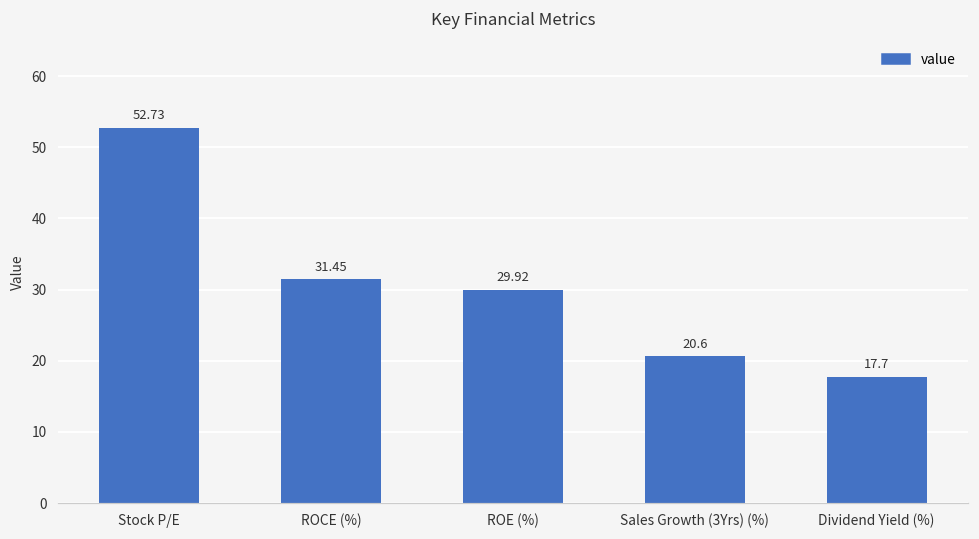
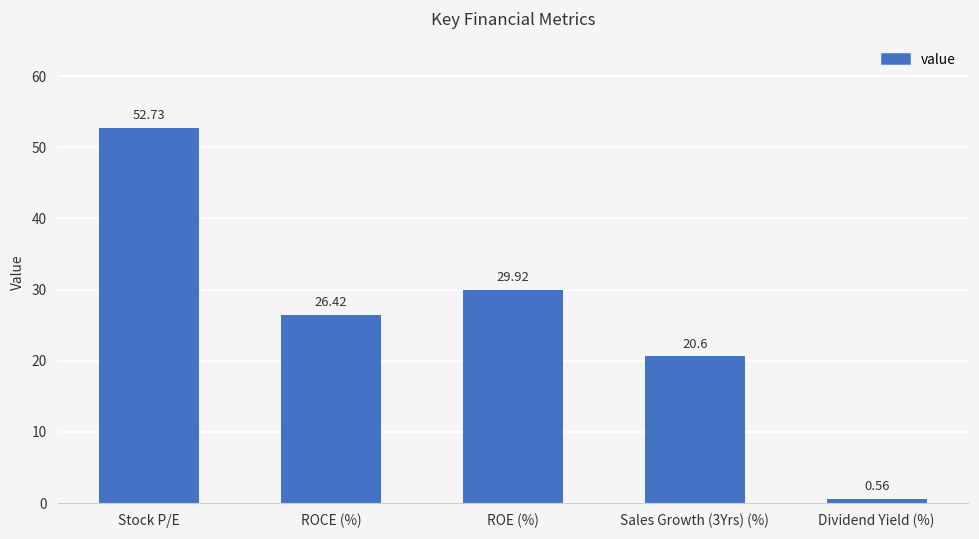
  {
    "Stock P/E": 52.73,
-   "ROCE (%)": 31.45,
+   "ROCE (%)": 26.42,
    "ROE (%)": 29.92,
    "Sales Growth (3Yrs) (%)": 20.6,
-   "Dividend Yield (%)": 17.7
+   "Dividend Yield (%)": 0.56
  }
